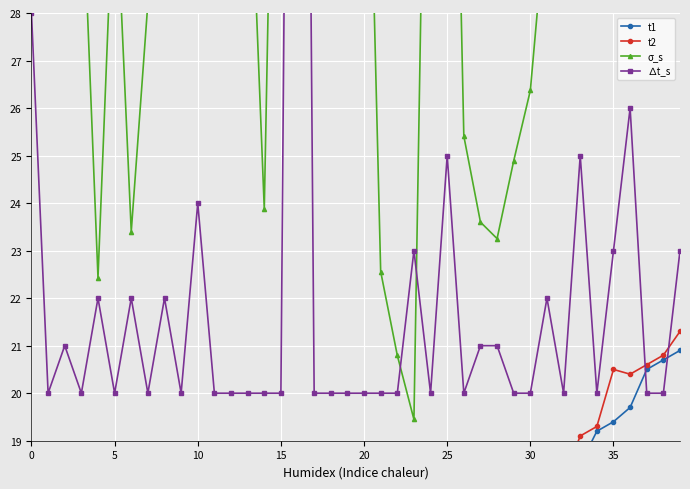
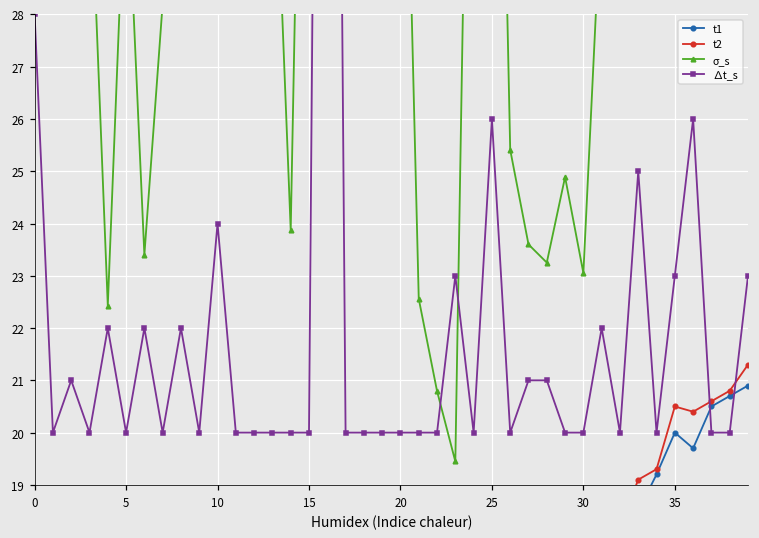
  {
    "t1": {
-     "35": 19.4
+     "35": 20.0
    },
    "t2": {
      "35": 20.5
    },
    "σ_s": {
-     "30": 26.4
+     "30": 23.1
    },
    "∆t_s": {
      "0": 28.0,
      "5": 20.0,
      "10": 24.0,
      "15": 20.0,
      "20": 20.0,
-     "25": 25.0,
+     "25": 26.0,
      "30": 20.0,
      "35": 23.0
    }
  }
